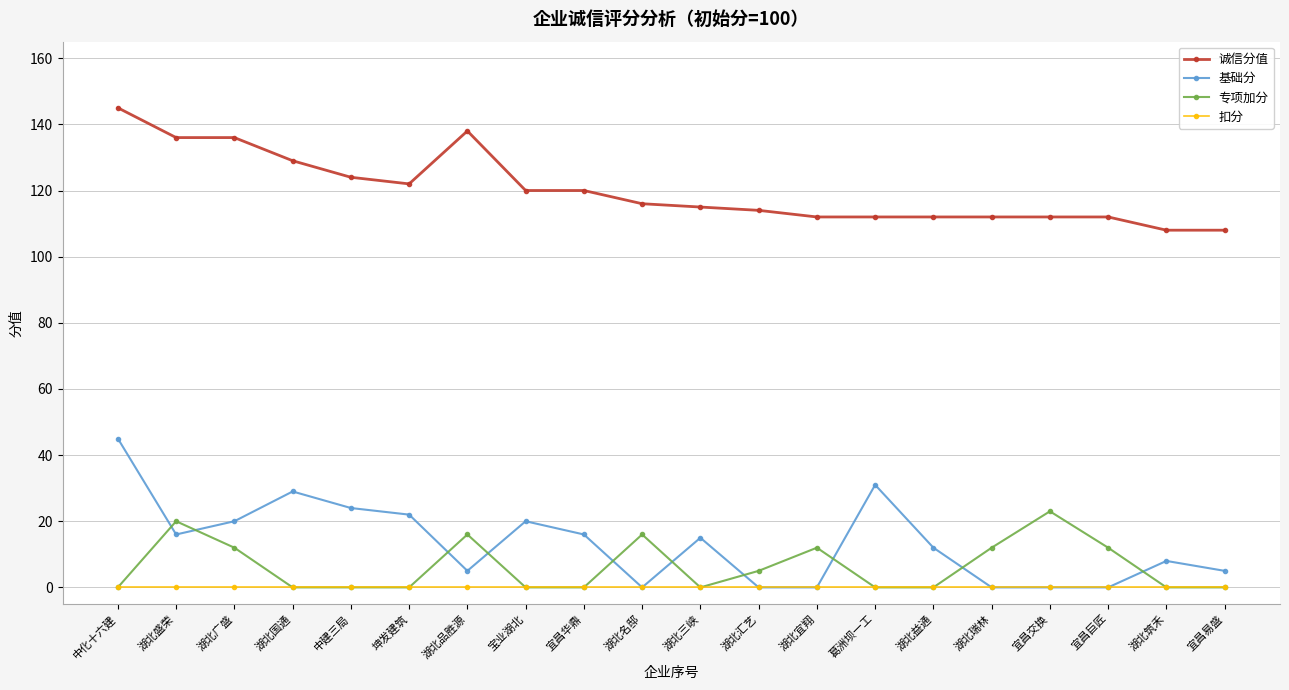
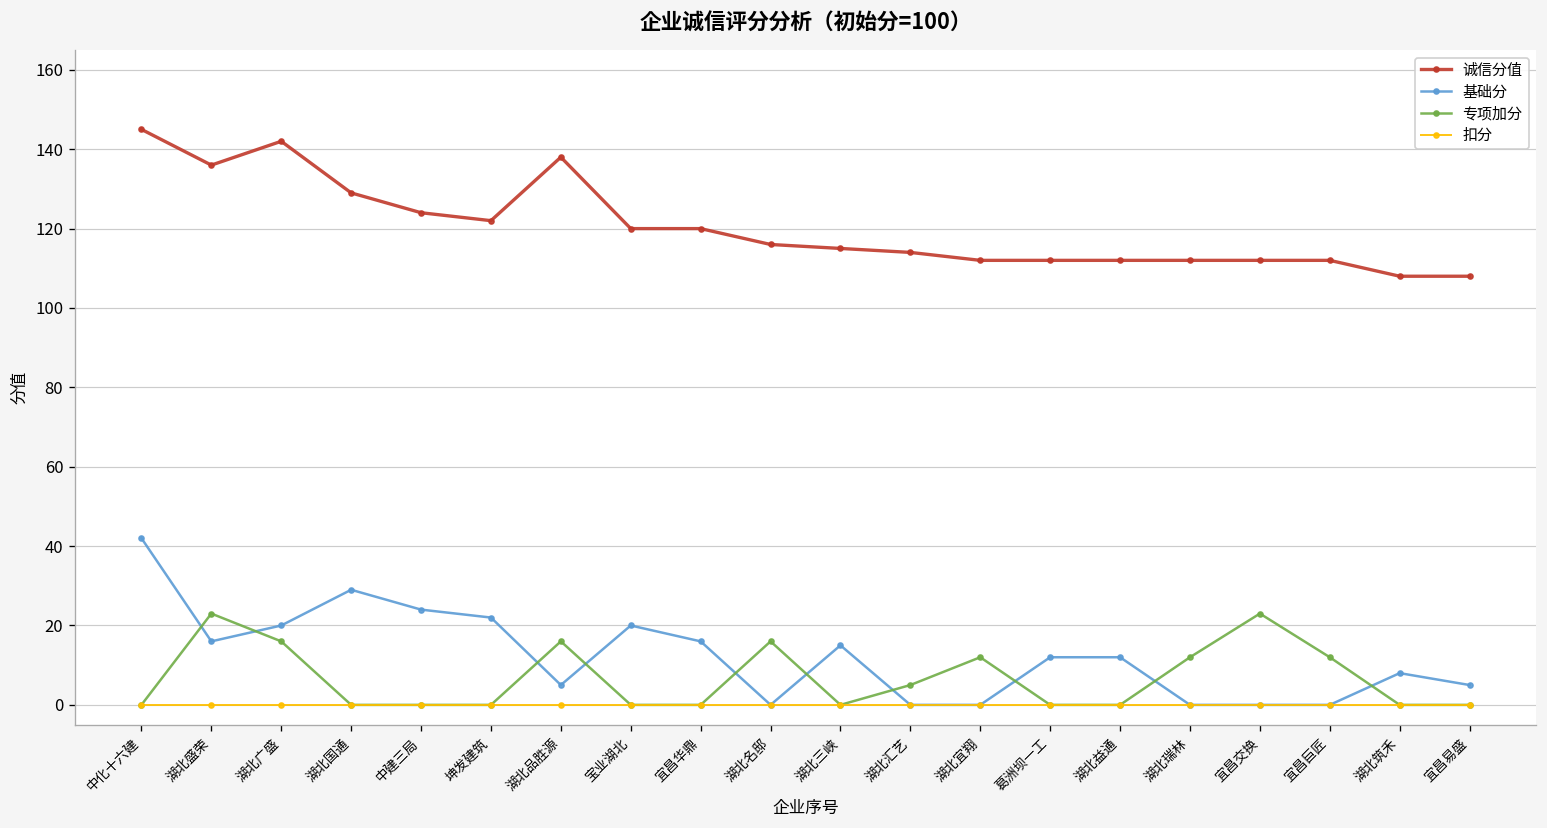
  {
    "诚信分值": {
      "中化十六建": 145,
      "湖北盛荣": 136,
-     "湖北广盛": 136,
+     "湖北广盛": 142,
      "湖北国通": 129,
      "中建三局": 124,
      "坤发建筑": 122,
      "湖北品胜源": 138,
      "宝业湖北": 120,
      "宜昌华鼎": 120,
      "湖北名邸": 116,
      "湖北三峡": 115,
      "湖北汇艺": 114,
      "湖北宜翔": 112,
      "葛洲坝一工": 112,
      "湖北益通": 112,
      "湖北瑞林": 112,
      "宜昌交换": 112,
      "宜昌巨匠": 112,
      "湖北筑禾": 108,
      "宜昌易盛": 108
    },
    "基础分": {
-     "中化十六建": 45,
+     "中化十六建": 42,
      "湖北盛荣": 16,
      "湖北广盛": 20,
      "湖北国通": 29,
      "中建三局": 24,
      "坤发建筑": 22,
      "湖北品胜源": 5,
      "宝业湖北": 20,
      "宜昌华鼎": 16,
      "湖北三峡": 15,
-     "葛洲坝一工": 31,
+     "葛洲坝一工": 12,
      "湖北益通": 12,
      "湖北筑禾": 8,
      "宜昌易盛": 5
    },
    "专项加分": {
-     "湖北盛荣": 20,
-     "湖北广盛": 12,
+     "湖北盛荣": 23,
+     "湖北广盛": 16,
      "湖北品胜源": 16,
      "湖北名邸": 16,
      "湖北汇艺": 5,
      "湖北宜翔": 12,
      "湖北瑞林": 12,
      "宜昌交换": 23,
      "宜昌巨匠": 12
    },
    "扣分": {
      "湖北盛荣": 0,
      "湖北广盛": 0,
      "湖北品胜源": 0
    }
  }
